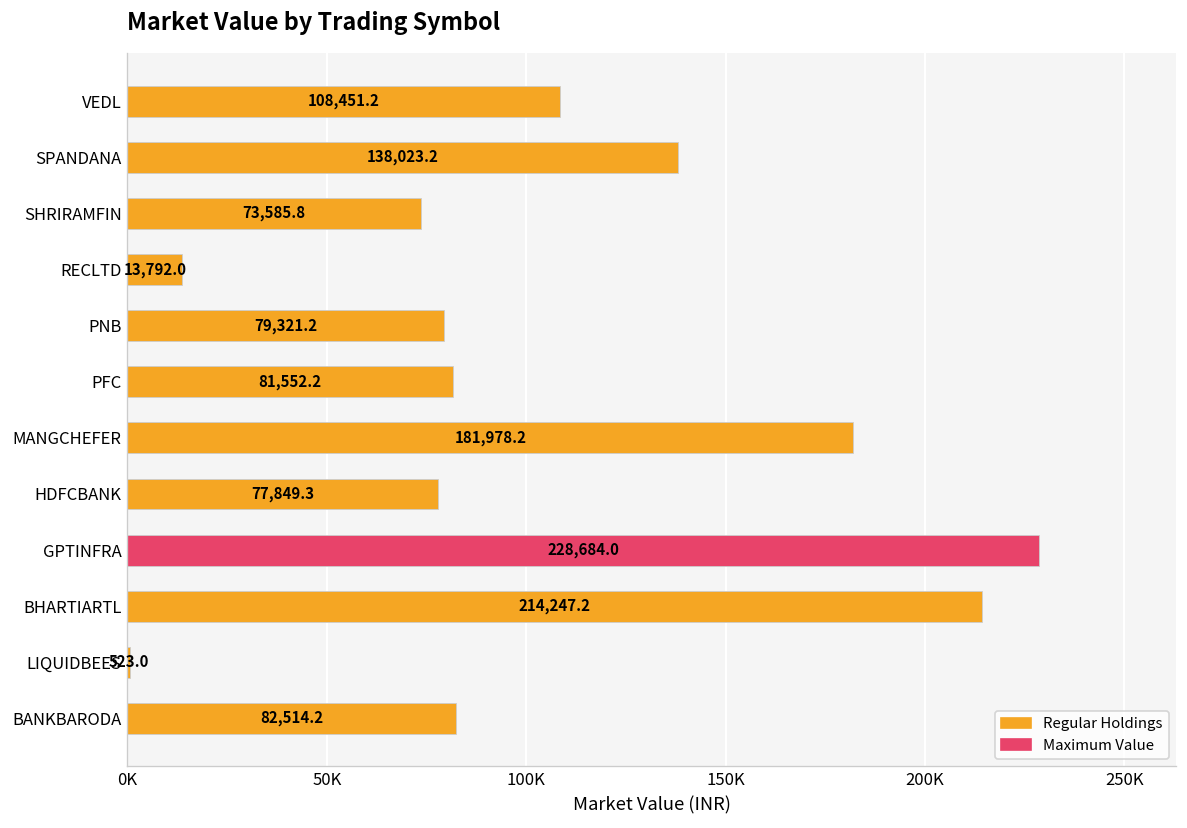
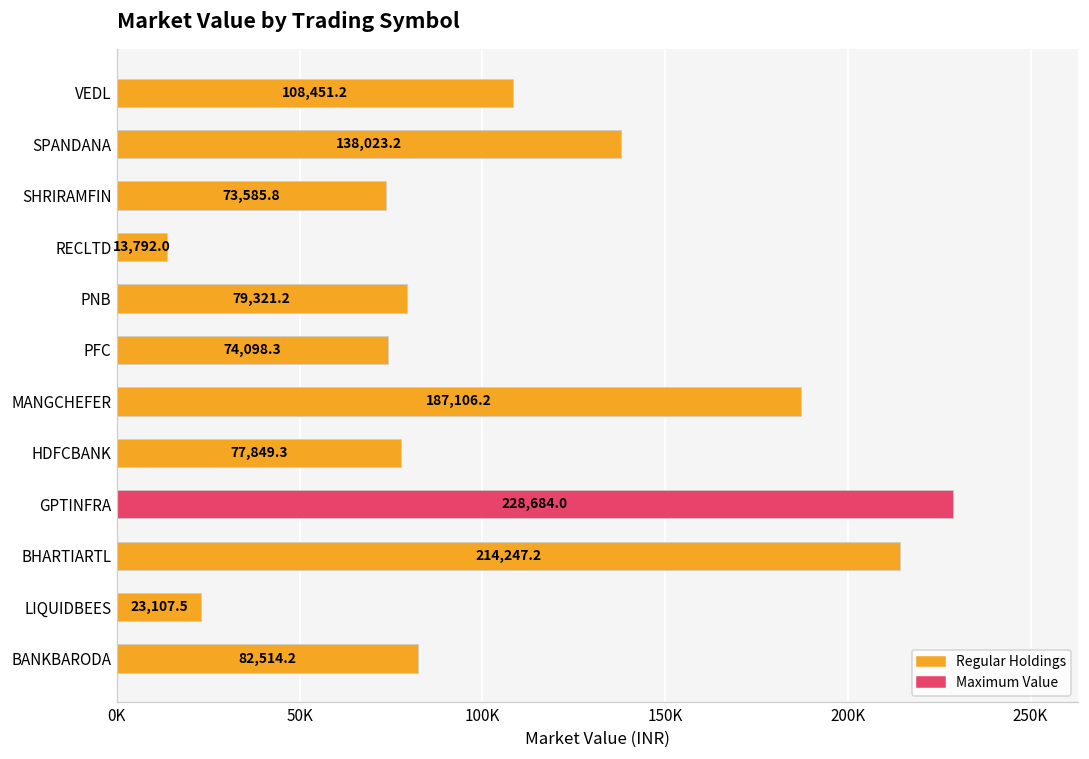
  {
    "VEDL": "108,451.2",
    "SPANDANA": "138,023.2",
    "SHRIRAMFIN": "73,585.8",
    "RECLTD": "13,792.0",
    "PNB": "79,321.2",
-   "PFC": "81,552.2",
-   "MANGCHEFER": "181,978.2",
+   "PFC": "74,098.3",
+   "MANGCHEFER": "187,106.2",
    "HDFCBANK": "77,849.3",
    "GPTINFRA": "228,684.0",
    "BHARTIARTL": "214,247.2",
-   "LIQUIDBEES": "523.0",
+   "LIQUIDBEES": "23,107.5",
    "BANKBARODA": "82,514.2"
  }
